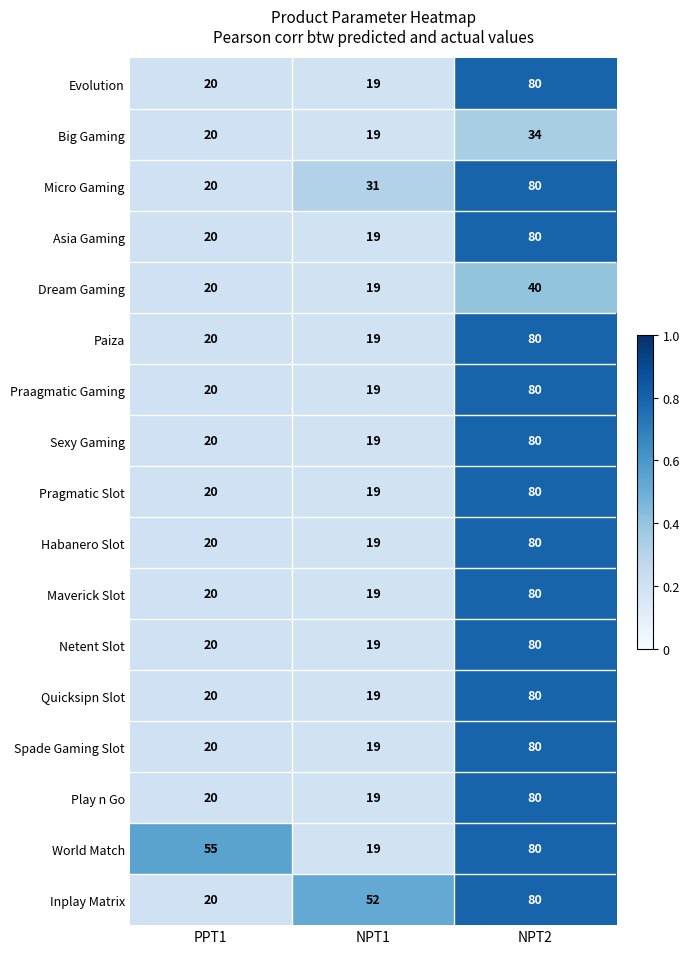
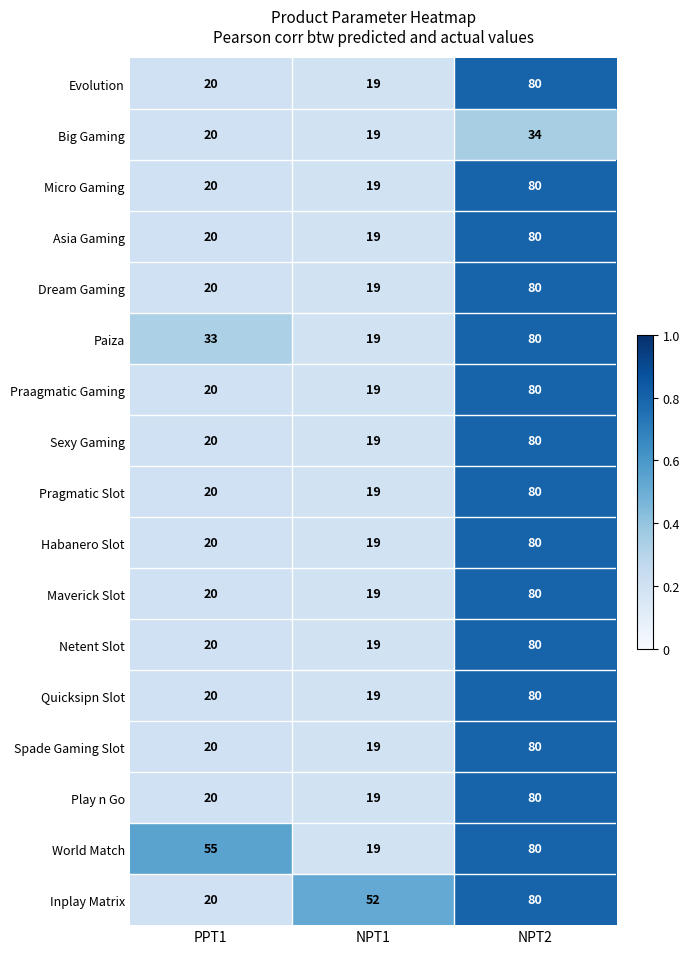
  {
    "Evolution": {
      "PPT1": 20,
      "NPT1": 19,
      "NPT2": 80
    },
    "Big Gaming": {
      "PPT1": 20,
      "NPT1": 19,
      "NPT2": 34
    },
    "Micro Gaming": {
      "PPT1": 20,
-     "NPT1": 31,
+     "NPT1": 19,
      "NPT2": 80
    },
    "Asia Gaming": {
      "PPT1": 20,
      "NPT1": 19,
      "NPT2": 80
    },
    "Dream Gaming": {
      "PPT1": 20,
      "NPT1": 19,
-     "NPT2": 40
+     "NPT2": 80
    },
    "Paiza": {
-     "PPT1": 20,
+     "PPT1": 33,
      "NPT1": 19,
      "NPT2": 80
    },
    "Praagmatic Gaming": {
      "PPT1": 20,
      "NPT1": 19,
      "NPT2": 80
    },
    "Sexy Gaming": {
      "PPT1": 20,
      "NPT1": 19,
      "NPT2": 80
    },
    "Pragmatic Slot": {
      "PPT1": 20,
      "NPT1": 19,
      "NPT2": 80
    },
    "Habanero Slot": {
      "PPT1": 20,
      "NPT1": 19,
      "NPT2": 80
    },
    "Maverick Slot": {
      "PPT1": 20,
      "NPT1": 19,
      "NPT2": 80
    },
    "Netent Slot": {
      "PPT1": 20,
      "NPT1": 19,
      "NPT2": 80
    },
    "Quicksipn Slot": {
      "PPT1": 20,
      "NPT1": 19,
      "NPT2": 80
    },
    "Spade Gaming Slot": {
      "PPT1": 20,
      "NPT1": 19,
      "NPT2": 80
    },
    "Play n Go": {
      "PPT1": 20,
      "NPT1": 19,
      "NPT2": 80
    },
    "World Match": {
      "PPT1": 55,
      "NPT1": 19,
      "NPT2": 80
    },
    "Inplay Matrix": {
      "PPT1": 20,
      "NPT1": 52,
      "NPT2": 80
    }
  }
